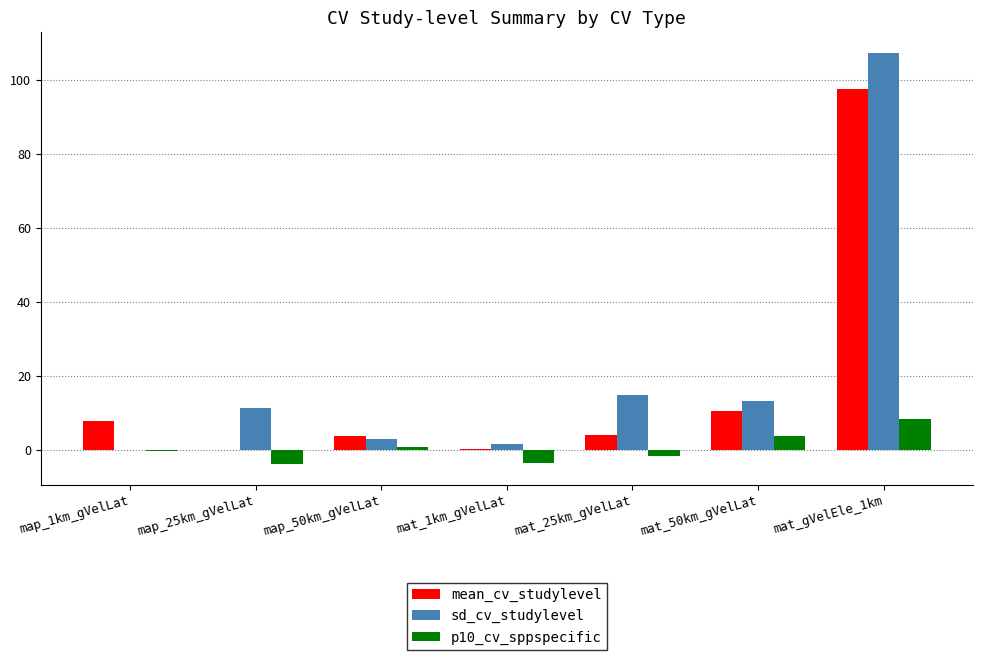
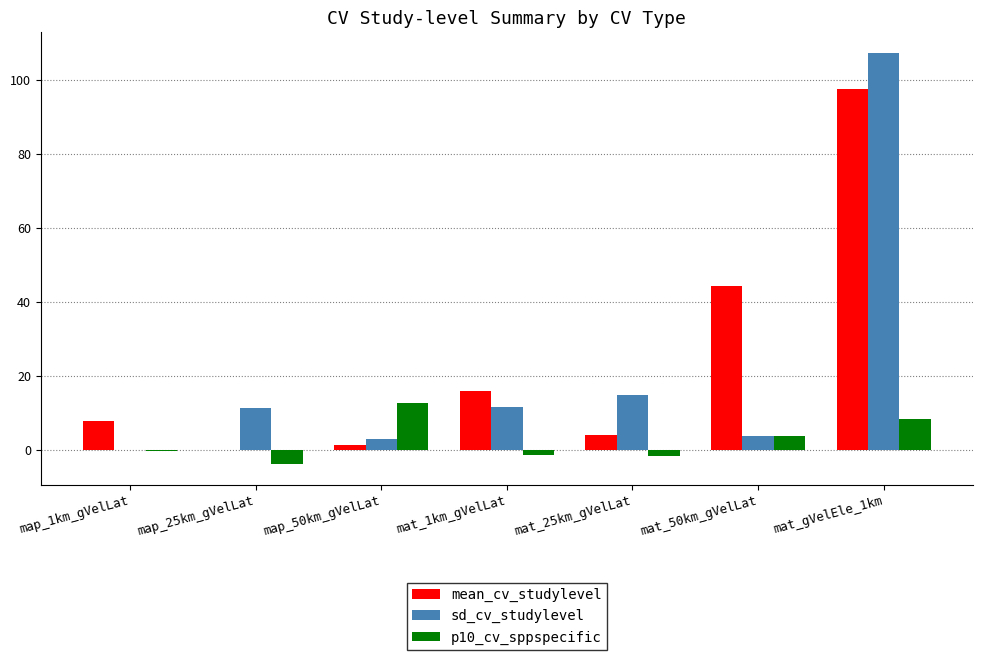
  {
    "mean_cv_studylevel": {
      "map_1km_gVelLat": 8,
-     "map_50km_gVelLat": 4,
-     "mat_1km_gVelLat": 0,
+     "map_50km_gVelLat": 1,
+     "mat_1km_gVelLat": 16,
      "mat_25km_gVelLat": 4,
-     "mat_50km_gVelLat": 11,
+     "mat_50km_gVelLat": 44,
      "mat_gVelEle_1km": 97
    },
    "sd_cv_studylevel": {
      "map_25km_gVelLat": 12,
      "map_50km_gVelLat": 3,
-     "mat_1km_gVelLat": 2,
+     "mat_1km_gVelLat": 12,
      "mat_25km_gVelLat": 15,
-     "mat_50km_gVelLat": 13,
+     "mat_50km_gVelLat": 4,
      "mat_gVelEle_1km": 107
    },
    "p10_cv_sppspecific": {
      "map_25km_gVelLat": -4,
-     "map_50km_gVelLat": 1,
-     "mat_1km_gVelLat": -3,
+     "map_50km_gVelLat": 13,
+     "mat_1km_gVelLat": -1,
      "mat_25km_gVelLat": -1,
      "mat_50km_gVelLat": 4,
      "mat_gVelEle_1km": 9
    }
  }
